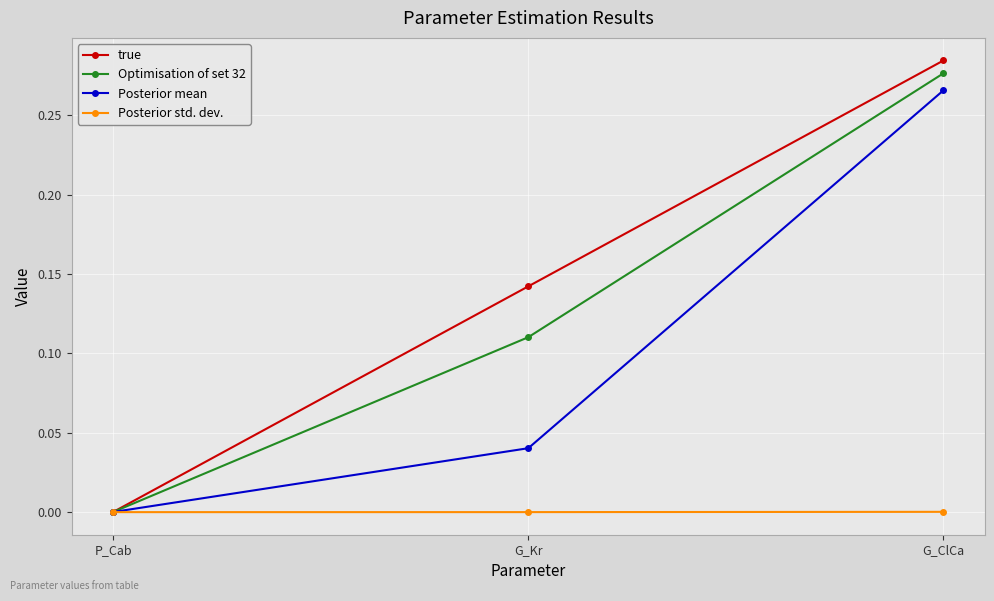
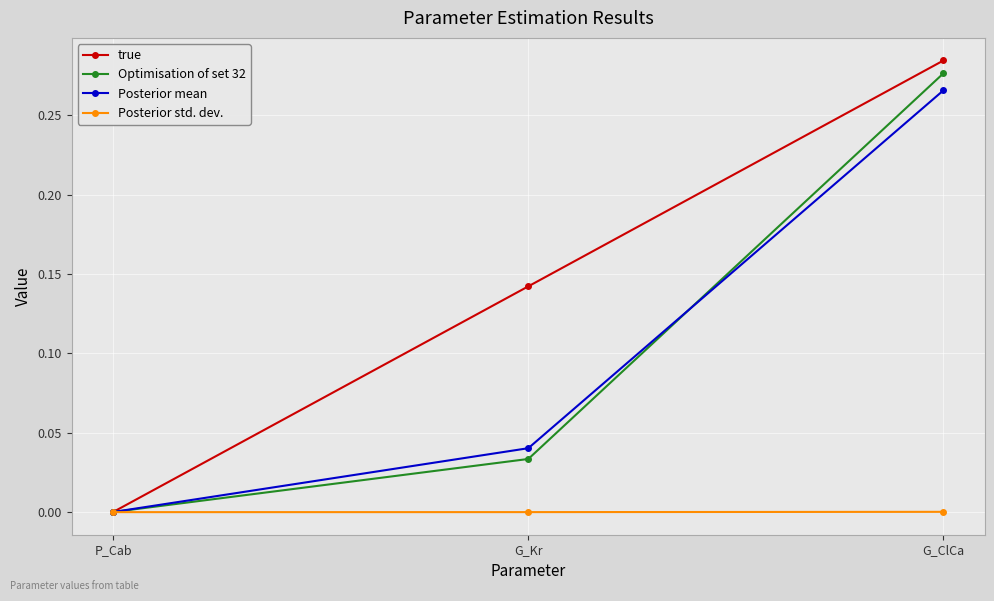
  {
    "true": {
      "G_Kr": 0.142,
      "G_ClCa": 0.285
    },
    "Optimisation of set 32": {
-     "G_Kr": 0.110,
+     "G_Kr": 0.033,
      "G_ClCa": 0.276
    },
    "Posterior mean": {
      "G_Kr": 0.040,
      "G_ClCa": 0.266
    },
    "Posterior std. dev.": {
      "G_Kr": 0.000,
      "G_ClCa": 0.000
    }
  }
